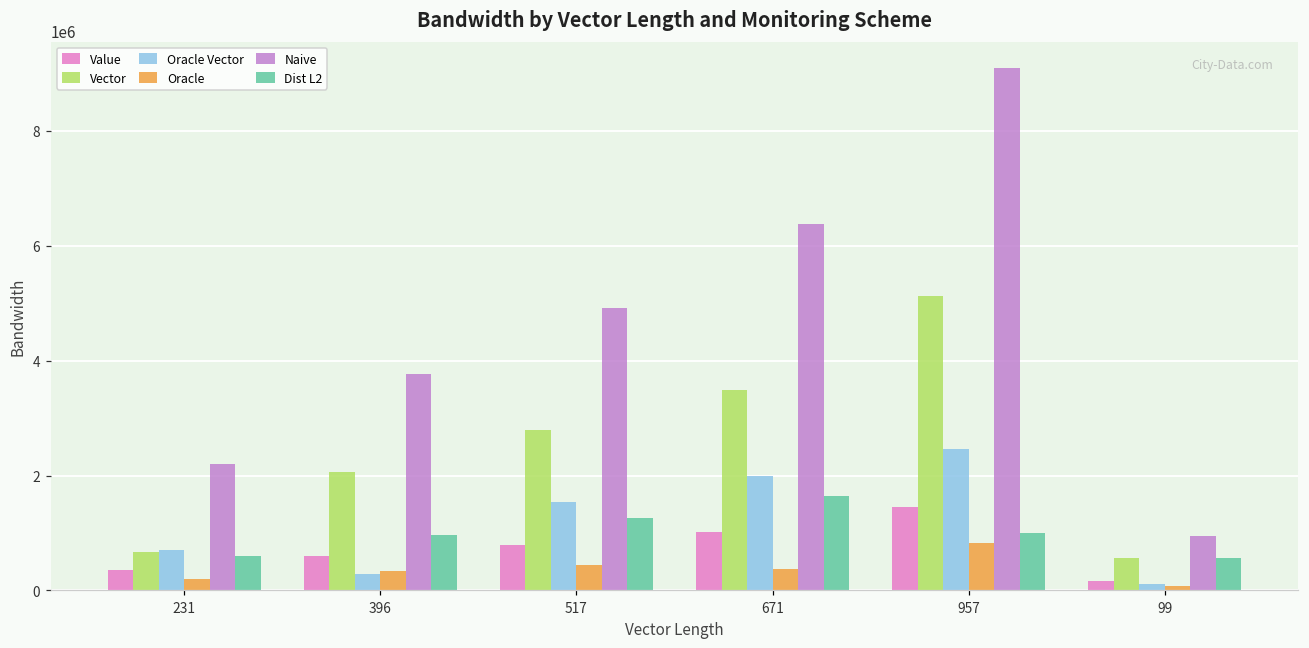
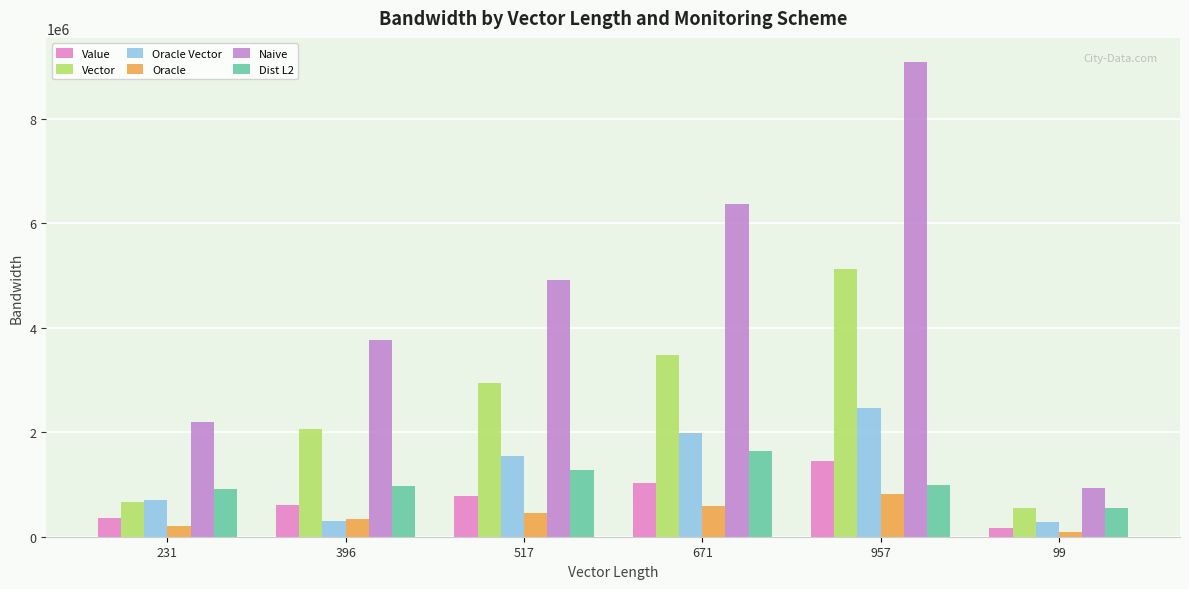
  {
    "Vector": {
      "231": 700000,
      "396": 2100000,
-     "517": 2800000,
+     "517": 2900000,
      "671": 3500000,
      "957": 5100000,
      "99": 600000
    },
    "Oracle Vector": {
      "231": 700000,
      "396": 300000,
      "517": 1500000,
      "671": 2000000,
      "957": 2500000,
-     "99": 100000
+     "99": 300000
    },
    "Oracle": {
      "231": 200000,
      "396": 300000,
      "517": 400000,
-     "671": 400000,
+     "671": 600000,
      "957": 800000,
      "99": 100000
    },
    "Dist L2": {
-     "231": 600000,
+     "231": 900000,
      "396": 1000000,
      "517": 1300000,
      "671": 1600000,
      "957": 1000000,
      "99": 600000
    }
  }
